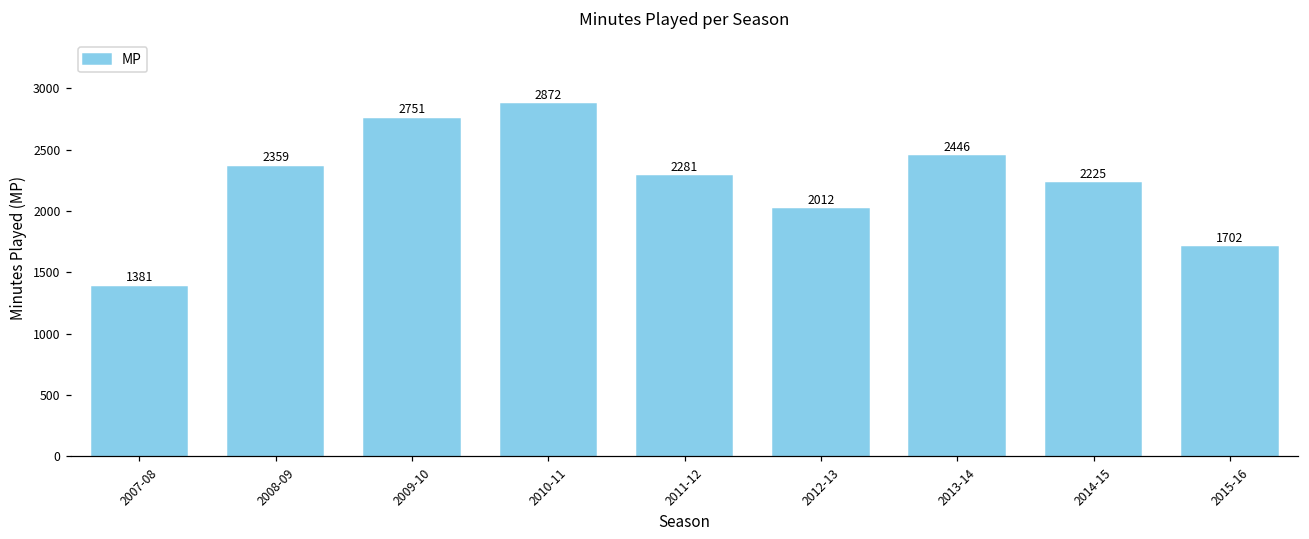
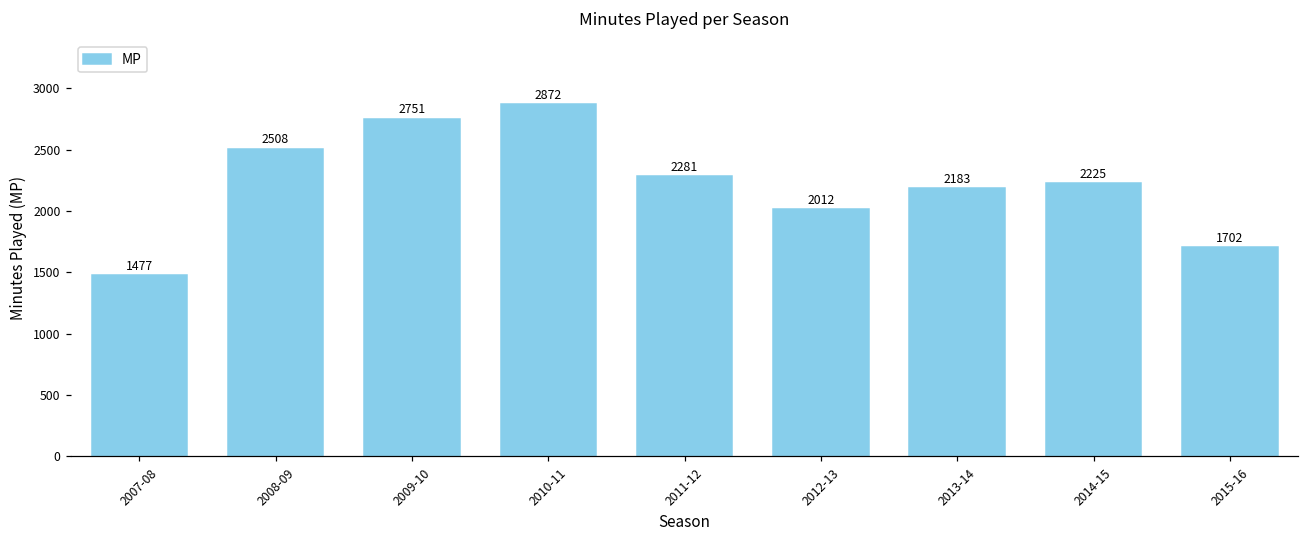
  {
-   "2007-08": 1381,
-   "2008-09": 2359,
+   "2007-08": 1477,
+   "2008-09": 2508,
    "2009-10": 2751,
    "2010-11": 2872,
    "2011-12": 2281,
    "2012-13": 2012,
-   "2013-14": 2446,
+   "2013-14": 2183,
    "2014-15": 2225,
    "2015-16": 1702
  }
